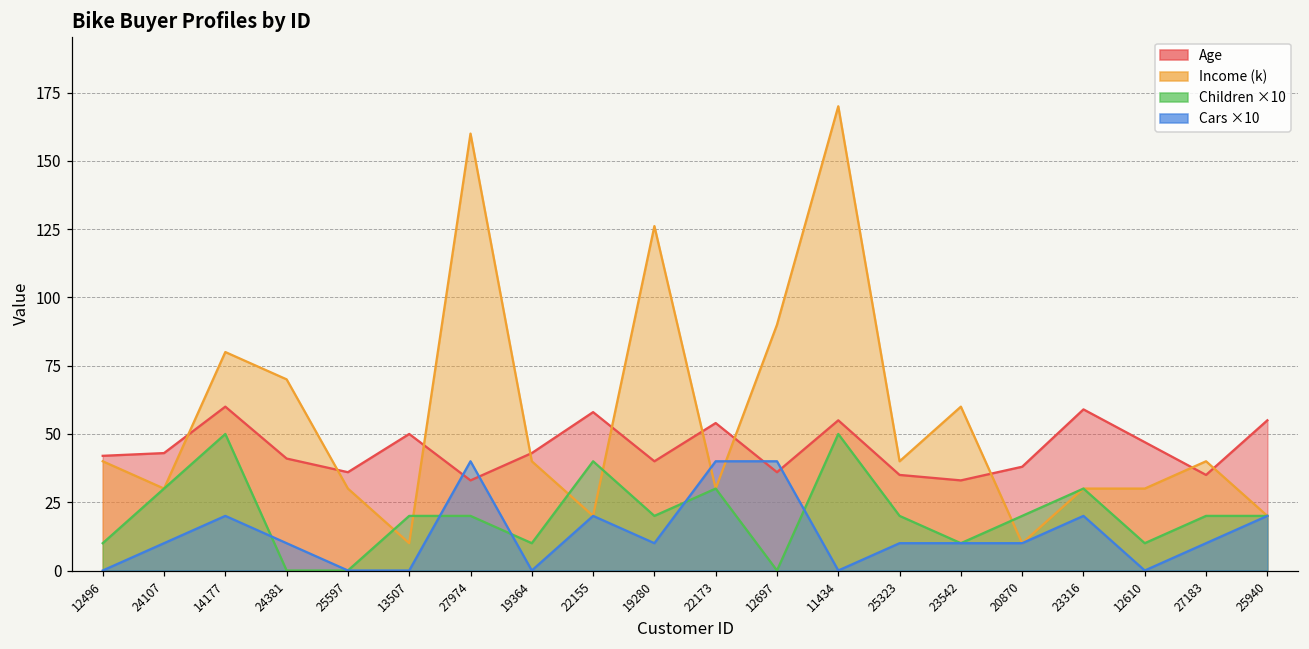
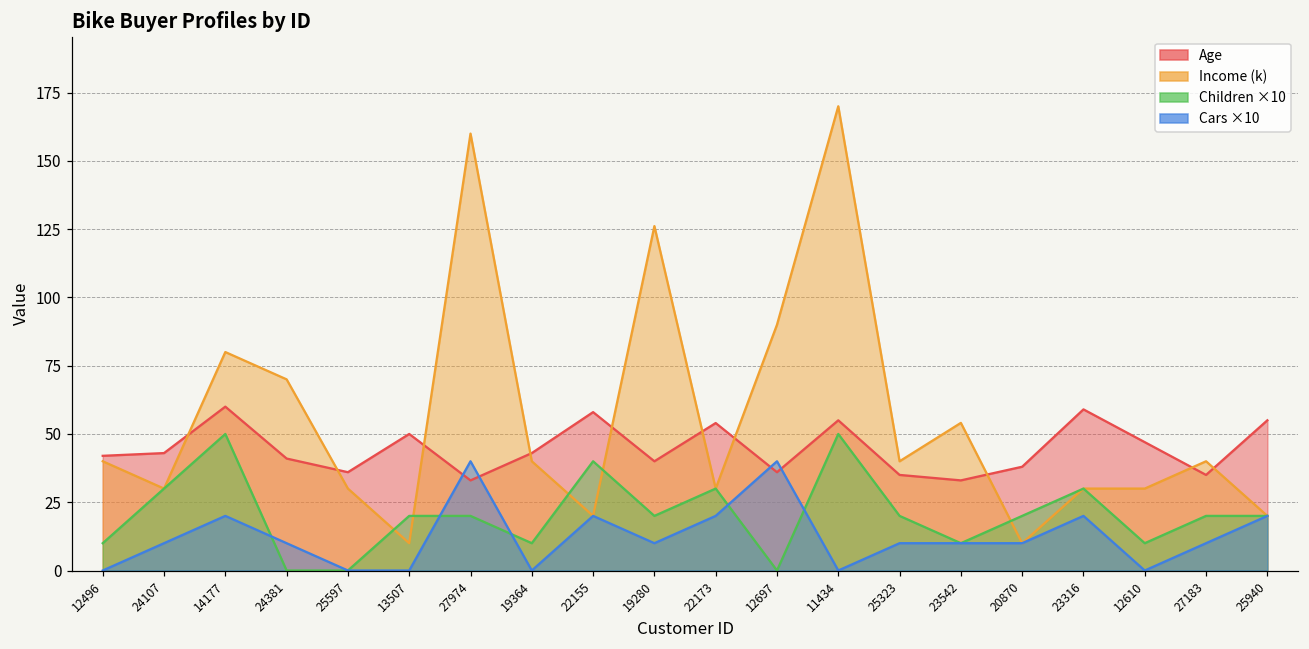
  {
    "Age": {
      "12496": 42,
      "24107": 43,
      "14177": 60,
      "24381": 41,
      "25597": 36,
      "13507": 50,
      "27974": 33,
      "19364": 43,
      "22155": 58,
      "19280": 40,
      "22173": 54,
      "12697": 36,
      "11434": 55,
      "25323": 35,
      "23542": 33,
      "20870": 38,
      "23316": 59,
      "12610": 47,
      "27183": 35,
      "25940": 55
    },
    "Income (k)": {
      "12496": 40,
      "14177": 80,
      "24381": 70,
      "25597": 30,
      "13507": 10,
      "27974": 160,
      "19364": 40,
      "19280": 126,
      "12697": 90,
      "11434": 170,
      "25323": 40,
-     "23542": 60,
+     "23542": 54,
      "12610": 30,
      "27183": 40
    },
    "Children ×10": {
      "12496": 10,
      "14177": 50,
      "24381": 0,
      "13507": 20,
      "27974": 20,
      "19364": 10,
      "22155": 40,
      "19280": 20,
      "12697": 0,
      "11434": 50,
      "25323": 20,
      "20870": 20,
      "12610": 10,
      "27183": 20
    },
    "Cars ×10": {
      "12496": 0,
      "24107": 10,
      "14177": 20,
      "24381": 10,
      "13507": 0,
      "27974": 40,
      "19364": 0,
      "19280": 10,
-     "22173": 40,
+     "22173": 20,
      "12697": 40,
      "11434": 0,
      "25323": 10,
      "23316": 20,
      "12610": 0,
      "27183": 10
    }
  }
